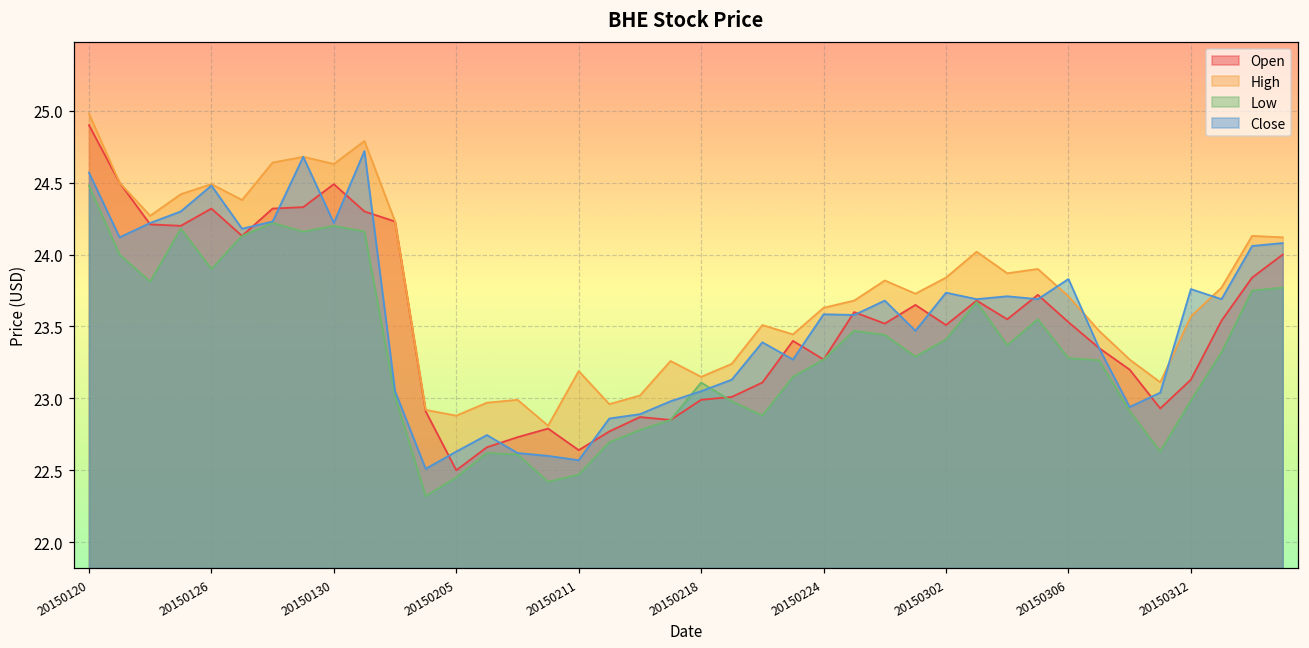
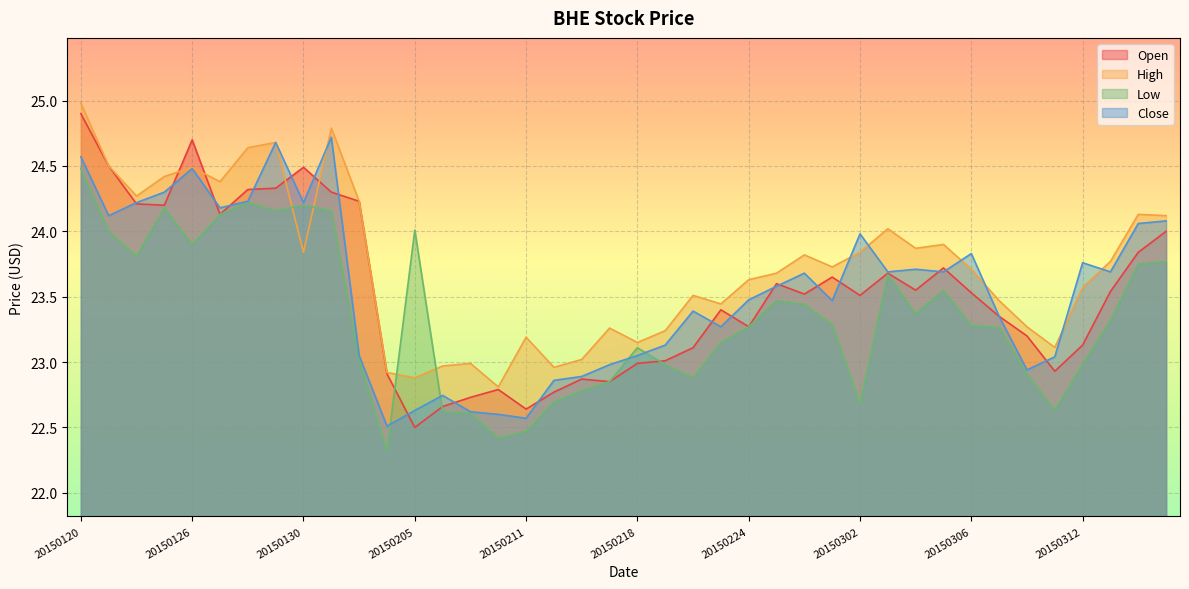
  {
    "Open": {
      "20150120": 24.90,
-     "20150126": 24.32,
+     "20150126": 24.70,
      "20150130": 24.49,
      "20150205": 22.50,
      "20150211": 22.64,
      "20150218": 22.99,
      "20150302": 23.51,
      "20150306": 23.53,
      "20150312": 23.13
    },
    "High": {
      "20150120": 24.98,
-     "20150130": 24.63,
+     "20150130": 23.84,
      "20150205": 22.88,
      "20150211": 23.19,
      "20150218": 23.15,
      "20150224": 23.63,
      "20150302": 23.84,
      "20150306": 23.71,
      "20150312": 23.57
    },
    "Low": {
      "20150120": 24.48,
      "20150126": 23.90,
      "20150130": 24.20,
-     "20150205": 22.45,
+     "20150205": 24.01,
      "20150211": 22.47,
      "20150218": 23.11,
-     "20150302": 23.41,
+     "20150302": 22.68,
      "20150306": 23.28,
      "20150312": 22.98
    },
    "Close": {
      "20150120": 24.57,
      "20150130": 24.22,
      "20150205": 22.63,
      "20150211": 22.57,
      "20150218": 23.05,
-     "20150224": 23.59,
-     "20150302": 23.74,
+     "20150224": 23.48,
+     "20150302": 23.98,
      "20150306": 23.83,
      "20150312": 23.76
    }
  }
